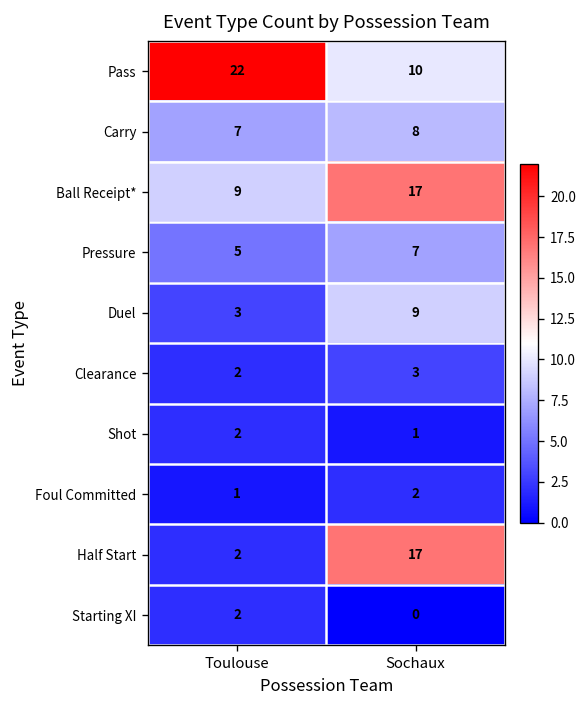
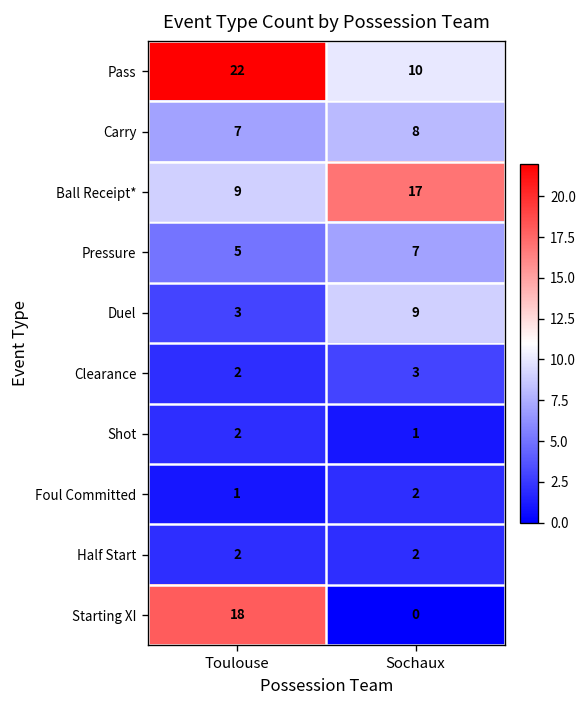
  {
    "Pass": {
      "Toulouse": 22,
      "Sochaux": 10
    },
    "Carry": {
      "Toulouse": 7,
      "Sochaux": 8
    },
    "Ball Receipt*": {
      "Toulouse": 9,
      "Sochaux": 17
    },
    "Pressure": {
      "Toulouse": 5,
      "Sochaux": 7
    },
    "Duel": {
      "Toulouse": 3,
      "Sochaux": 9
    },
    "Clearance": {
      "Toulouse": 2,
      "Sochaux": 3
    },
    "Shot": {
      "Toulouse": 2,
      "Sochaux": 1
    },
    "Foul Committed": {
      "Toulouse": 1,
      "Sochaux": 2
    },
    "Half Start": {
      "Toulouse": 2,
-     "Sochaux": 17
+     "Sochaux": 2
    },
    "Starting XI": {
-     "Toulouse": 2,
+     "Toulouse": 18,
      "Sochaux": 0
    }
  }
